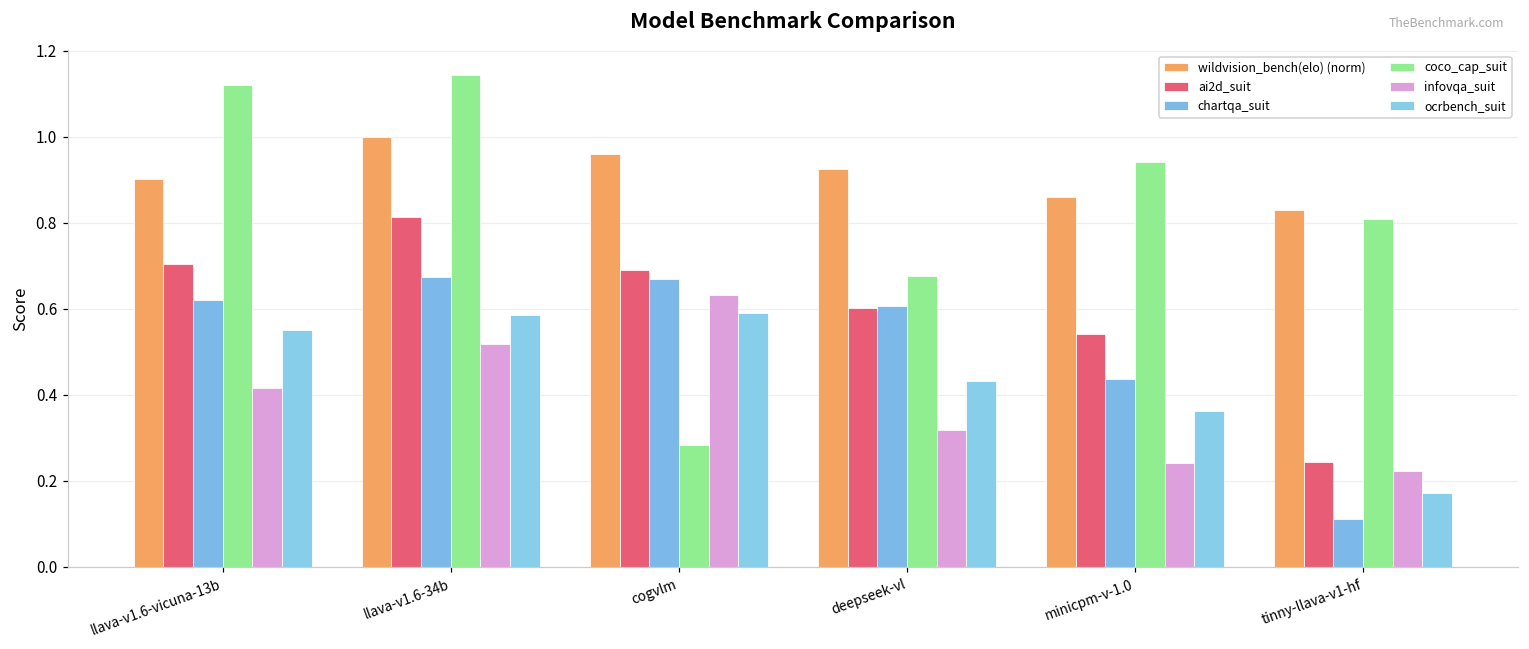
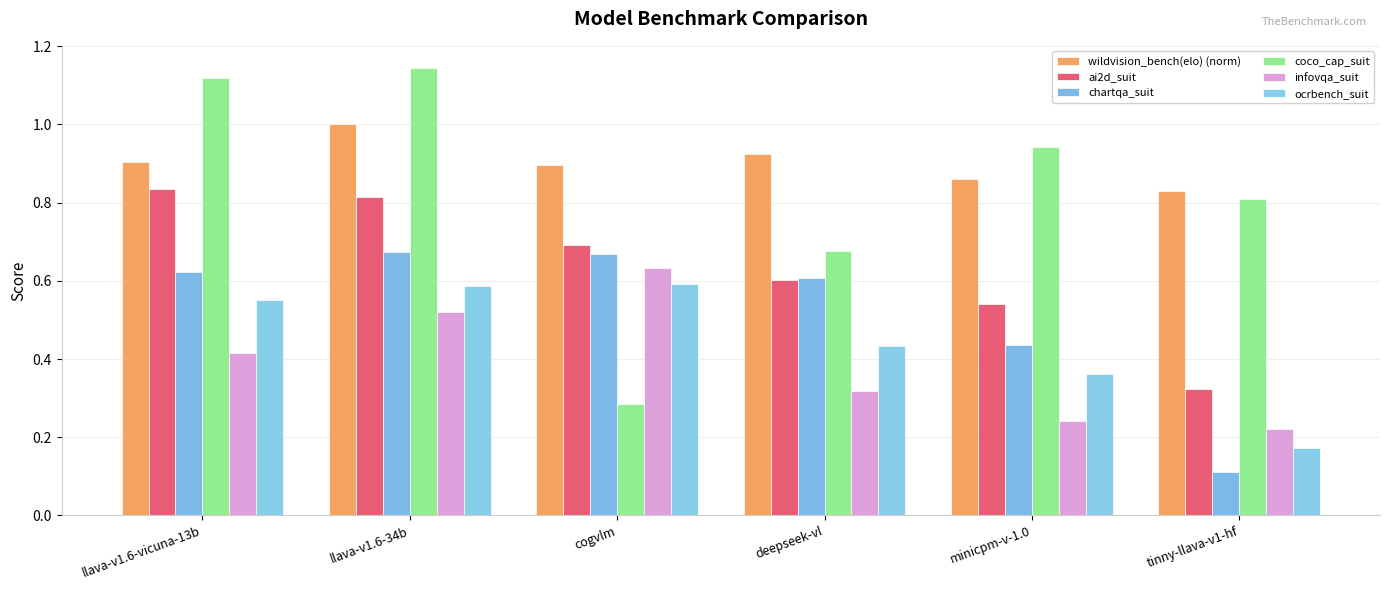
  {
    "wildvision_bench(elo) (norm)": {
      "llava-v1.6-vicuna-13b": 0.90,
      "llava-v1.6-34b": 1.00,
-     "cogvlm": 0.96,
+     "cogvlm": 0.90,
      "deepseek-vl": 0.92,
      "minicpm-v-1.0": 0.86,
      "tinny-llava-v1-hf": 0.83
    },
    "ai2d_suit": {
-     "llava-v1.6-vicuna-13b": 0.70,
+     "llava-v1.6-vicuna-13b": 0.84,
      "llava-v1.6-34b": 0.81,
      "cogvlm": 0.69,
      "deepseek-vl": 0.60,
      "minicpm-v-1.0": 0.54,
-     "tinny-llava-v1-hf": 0.24
+     "tinny-llava-v1-hf": 0.32
    },
    "coco_cap_suit": {
      "llava-v1.6-vicuna-13b": 1.12,
      "llava-v1.6-34b": 1.14,
      "cogvlm": 0.28,
      "deepseek-vl": 0.68,
      "minicpm-v-1.0": 0.94,
      "tinny-llava-v1-hf": 0.81
    },
    "infovqa_suit": {
      "llava-v1.6-vicuna-13b": 0.42,
      "llava-v1.6-34b": 0.52,
      "cogvlm": 0.63,
      "deepseek-vl": 0.32,
      "minicpm-v-1.0": 0.24,
      "tinny-llava-v1-hf": 0.22
    }
  }
